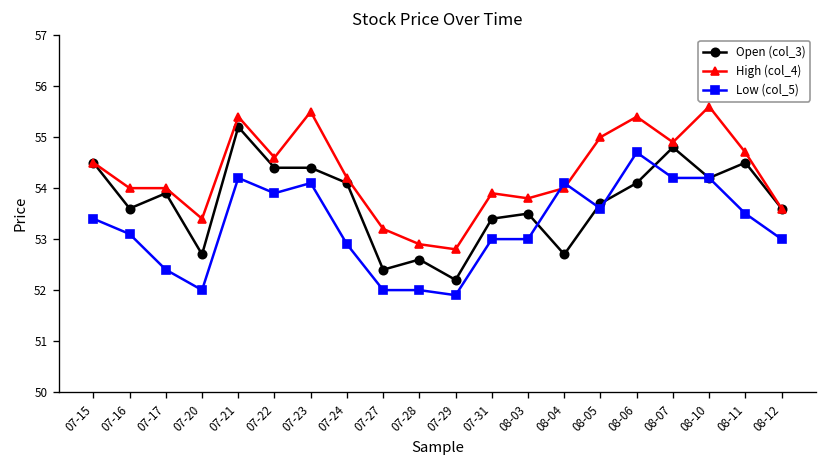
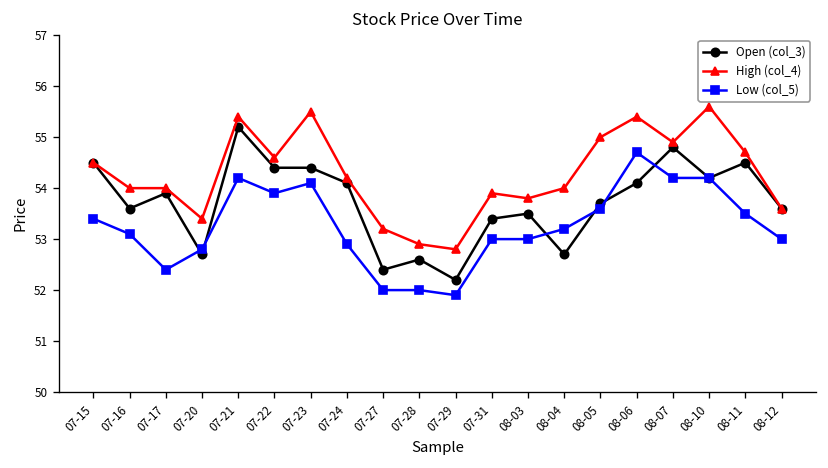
  {
    "Open (col_3)": {
      "07-16": 53.6,
      "07-17": 53.9,
      "07-20": 52.7,
      "07-21": 55.2,
      "07-22": 54.4,
      "07-23": 54.4,
      "07-24": 54.1,
      "07-27": 52.4,
      "07-28": 52.6,
      "07-29": 52.2,
      "07-31": 53.4,
      "08-03": 53.5,
      "08-04": 52.7,
      "08-05": 53.7,
      "08-06": 54.1,
      "08-07": 54.8,
      "08-11": 54.5
    },
    "High (col_4)": {
      "07-16": 54.0,
      "07-17": 54.0,
      "07-20": 53.4,
      "07-21": 55.4,
      "07-22": 54.6,
      "07-23": 55.5,
      "07-24": 54.2,
      "07-27": 53.2,
      "07-28": 52.9,
      "07-29": 52.8,
      "07-31": 53.9,
      "08-03": 53.8,
      "08-04": 54.0,
      "08-05": 55.0,
      "08-06": 55.4,
      "08-07": 54.9,
      "08-10": 55.6,
      "08-11": 54.7
    },
    "Low (col_5)": {
      "07-15": 53.4,
      "07-16": 53.1,
      "07-17": 52.4,
-     "07-20": 52.0,
+     "07-20": 52.8,
      "07-21": 54.2,
      "07-22": 53.9,
      "07-23": 54.1,
      "07-24": 52.9,
      "07-27": 52.0,
      "07-28": 52.0,
      "07-29": 51.9,
      "07-31": 53.0,
      "08-03": 53.0,
-     "08-04": 54.1,
+     "08-04": 53.2,
      "08-05": 53.6,
      "08-06": 54.7,
      "08-07": 54.2,
      "08-11": 53.5,
      "08-12": 53.0
    }
  }
